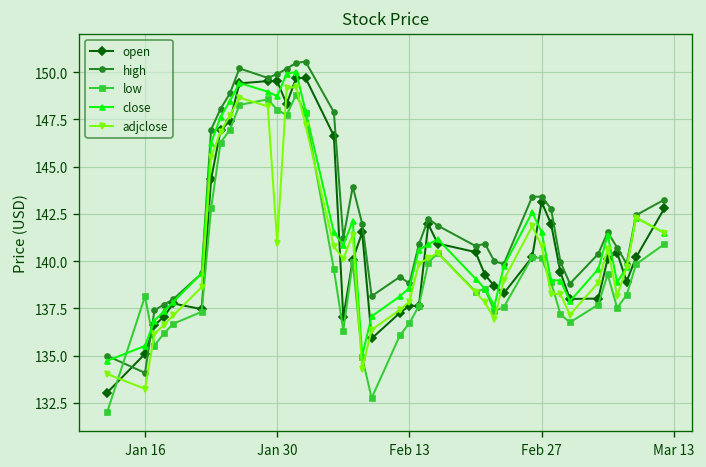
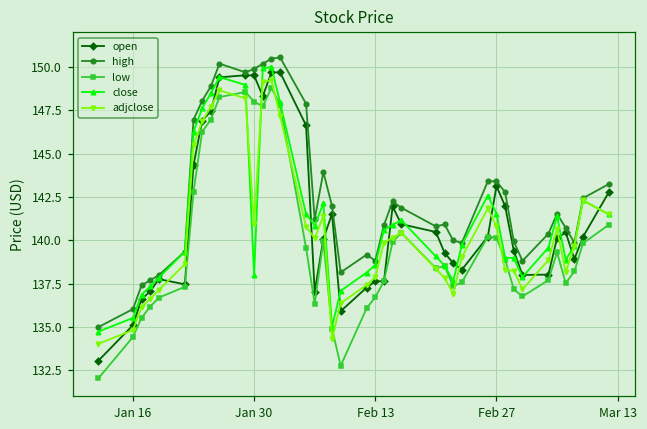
  {
    "open": {
      "Jan 16": 135.1,
      "Jan 30": 149.5,
      "Feb 13": 137.6,
      "Feb 27": 143.1
    },
    "high": {
-     "Jan 16": 134.1,
+     "Jan 16": 136.0,
      "Jan 30": 149.9,
      "Feb 13": 138.8,
      "Feb 27": 143.4
    },
    "low": {
-     "Jan 16": 138.1,
+     "Jan 16": 134.4,
      "Jan 30": 148.0,
      "Feb 13": 136.7,
      "Feb 27": 140.2
    },
    "close": {
      "Jan 16": 135.5,
-     "Jan 30": 148.7,
+     "Jan 30": 138.0,
      "Feb 13": 138.6,
      "Feb 27": 141.5
    },
    "adjclose": {
-     "Jan 16": 133.2,
+     "Jan 16": 134.8,
      "Jan 30": 141.0,
      "Feb 13": 137.9,
      "Feb 27": 140.8
    }
  }
